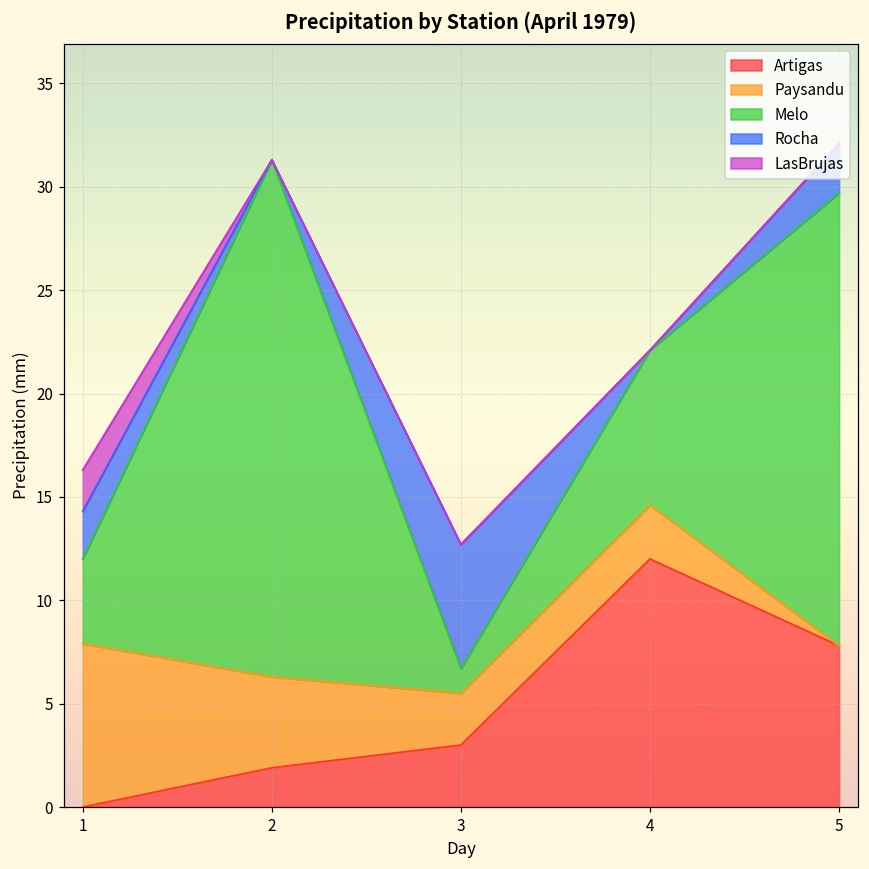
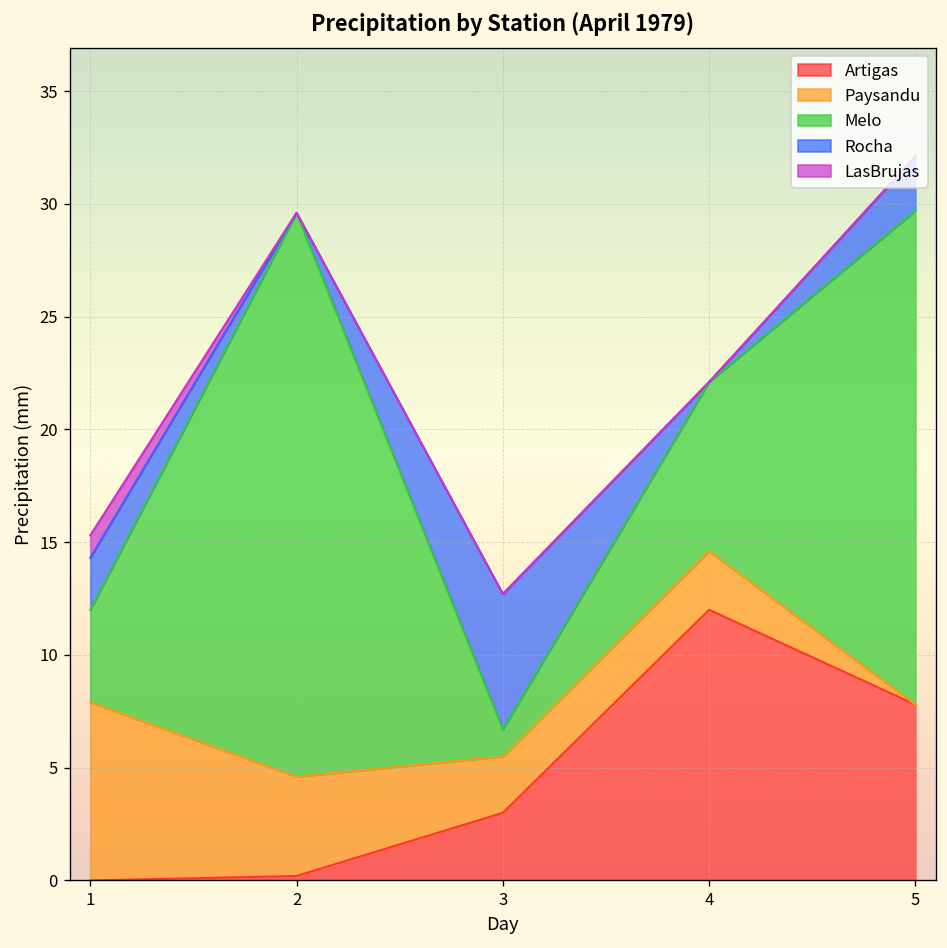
  {
    "Artigas": {
      "1": 0.0,
-     "2": 1.9,
+     "2": 0.2,
      "3": 3.0,
      "4": 12.0
    },
    "Paysandu": {
      "1": 7.9,
      "2": 4.4,
      "3": 2.5,
      "4": 2.6
    },
    "Melo": {
      "1": 4.1,
      "3": 1.2,
      "5": 21.9
    },
    "Rocha": {
      "1": 2.3
    },
    "LasBrujas": {
-     "1": 2
+     "1": 1
    }
  }
